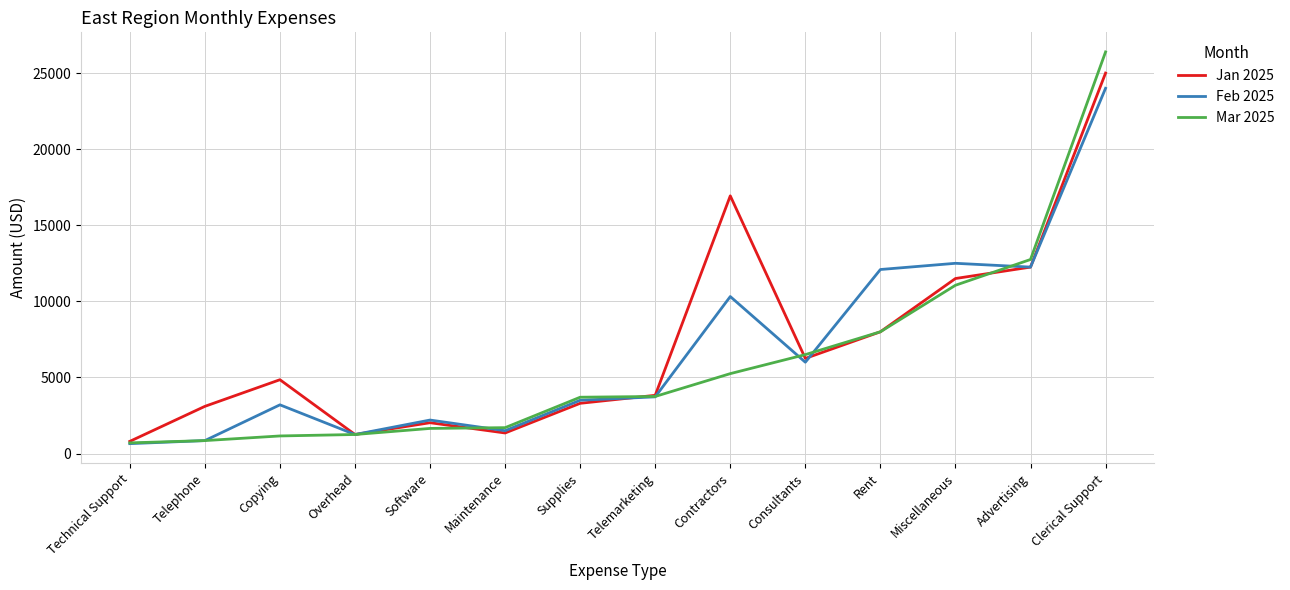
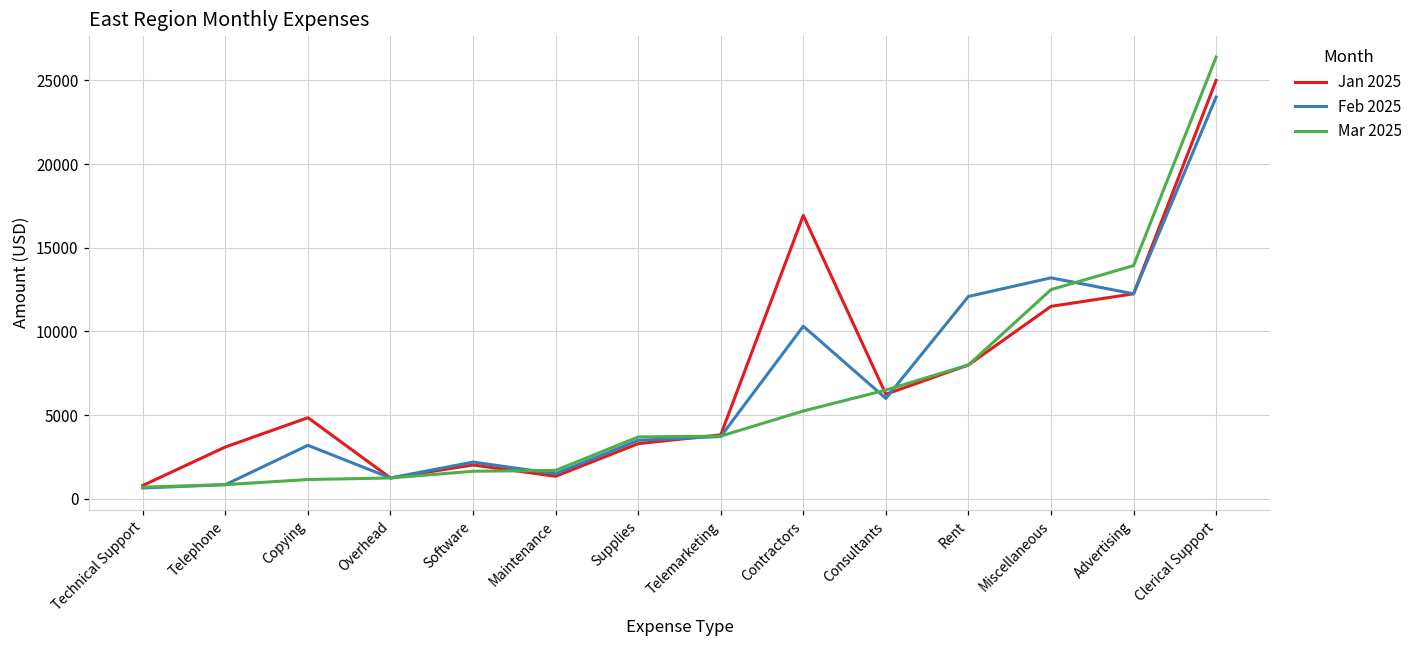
  {
    "Jan 2025": {
      "Telephone": 3100,
      "Copying": 4900,
      "Software": 2000,
      "Supplies": 3300,
      "Contractors": 16900,
      "Consultants": 6300,
      "Miscellaneous": 11500,
      "Clerical Support": 25000
    },
    "Feb 2025": {
      "Copying": 3200,
      "Software": 2200,
      "Supplies": 3500,
      "Contractors": 10300,
      "Consultants": 6000,
      "Rent": 12100,
-     "Miscellaneous": 12500,
+     "Miscellaneous": 13200,
      "Clerical Support": 24000
    },
    "Mar 2025": {
      "Copying": 1200,
      "Software": 1700,
      "Maintenance": 1700,
      "Supplies": 3700,
      "Contractors": 5300,
      "Consultants": 6500,
-     "Miscellaneous": 11100,
-     "Advertising": 12800,
+     "Miscellaneous": 12500,
+     "Advertising": 13900,
      "Clerical Support": 26400
    }
  }
